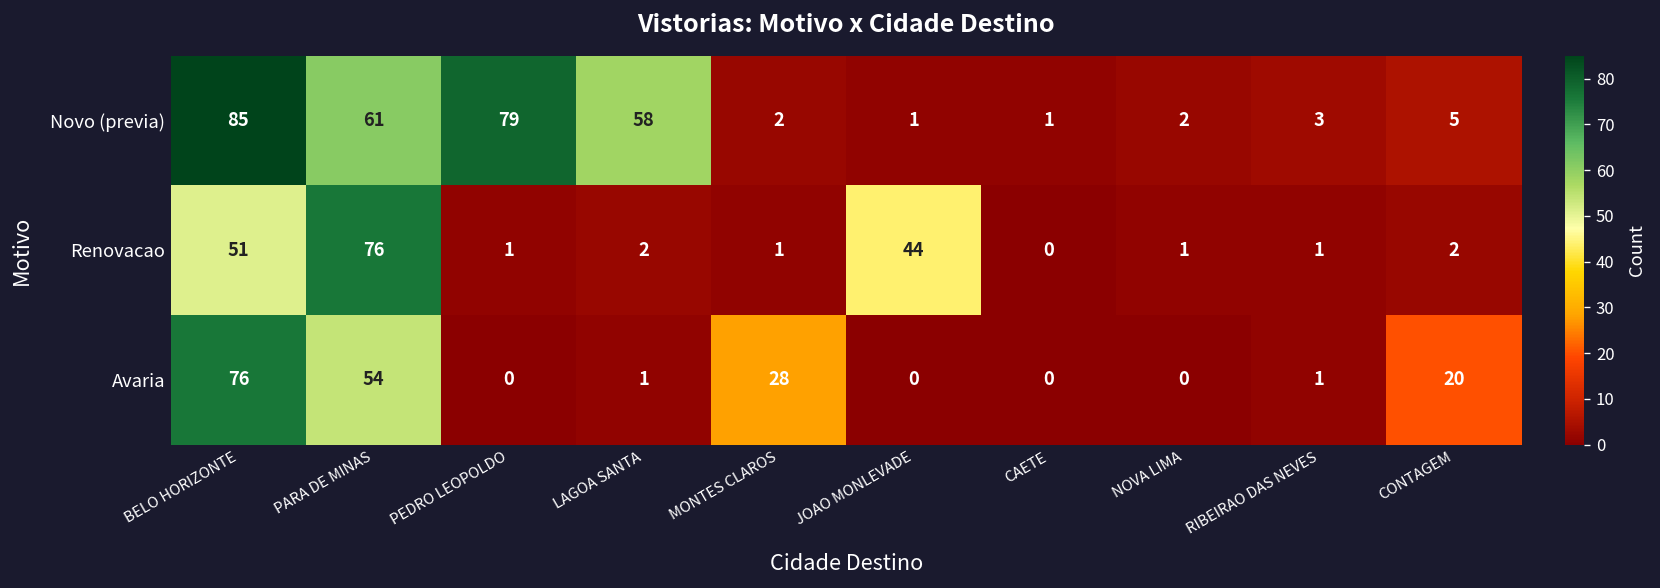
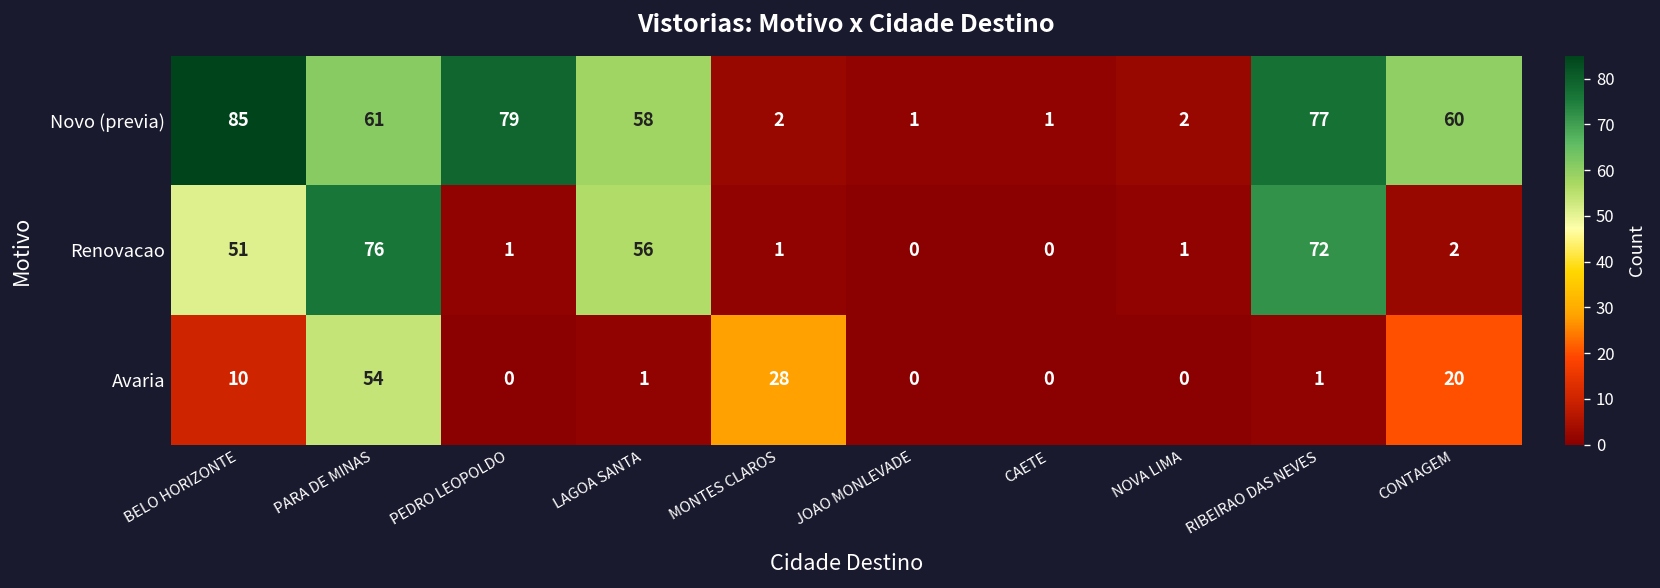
  {
    "Novo (previa)": {
      "BELO HORIZONTE": 85,
      "PARA DE MINAS": 61,
      "PEDRO LEOPOLDO": 79,
      "LAGOA SANTA": 58,
      "MONTES CLAROS": 2,
      "JOAO MONLEVADE": 1,
      "CAETE": 1,
      "NOVA LIMA": 2,
-     "RIBEIRAO DAS NEVES": 3,
-     "CONTAGEM": 5
+     "RIBEIRAO DAS NEVES": 77,
+     "CONTAGEM": 60
    },
    "Renovacao": {
      "BELO HORIZONTE": 51,
      "PARA DE MINAS": 76,
      "PEDRO LEOPOLDO": 1,
-     "LAGOA SANTA": 2,
+     "LAGOA SANTA": 56,
      "MONTES CLAROS": 1,
-     "JOAO MONLEVADE": 44,
+     "JOAO MONLEVADE": 0,
      "CAETE": 0,
      "NOVA LIMA": 1,
-     "RIBEIRAO DAS NEVES": 1,
+     "RIBEIRAO DAS NEVES": 72,
      "CONTAGEM": 2
    },
    "Avaria": {
-     "BELO HORIZONTE": 76,
+     "BELO HORIZONTE": 10,
      "PARA DE MINAS": 54,
      "PEDRO LEOPOLDO": 0,
      "LAGOA SANTA": 1,
      "MONTES CLAROS": 28,
      "JOAO MONLEVADE": 0,
      "CAETE": 0,
      "NOVA LIMA": 0,
      "RIBEIRAO DAS NEVES": 1,
      "CONTAGEM": 20
    }
  }
